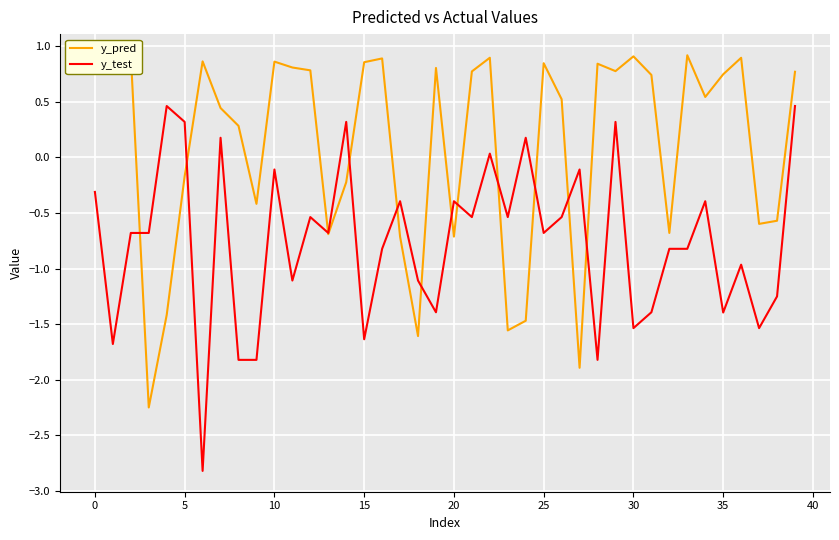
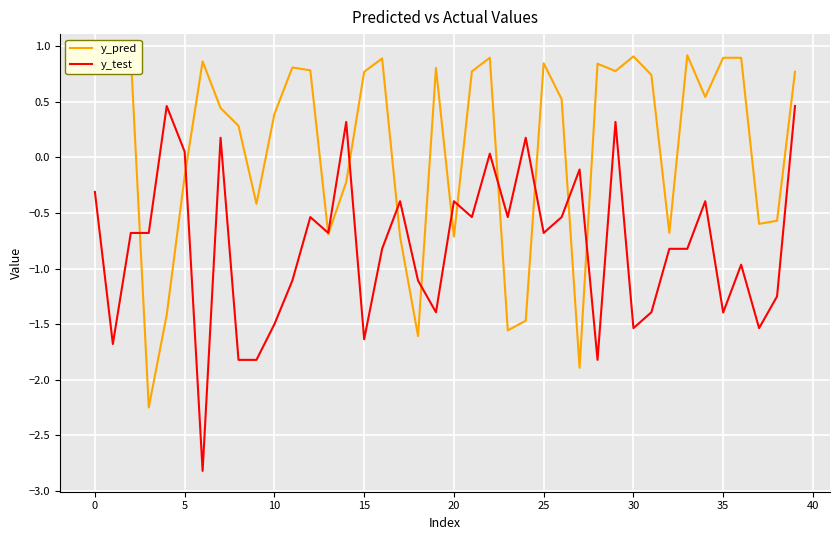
  {
    "y_pred": {
      "5": -0.17,
-     "10": 0.86,
-     "15": 0.86,
+     "10": 0.39,
+     "15": 0.77,
      "20": -0.71,
      "25": 0.85,
      "30": 0.91,
-     "35": 0.75
+     "35": 0.90
    },
    "y_test": {
      "0": -0.31,
-     "5": 0.32,
-     "10": -0.11,
+     "5": 0.05,
+     "10": -1.50,
      "15": -1.64,
      "20": -0.39,
      "25": -0.68,
      "30": -1.54,
      "35": -1.40
    }
  }
